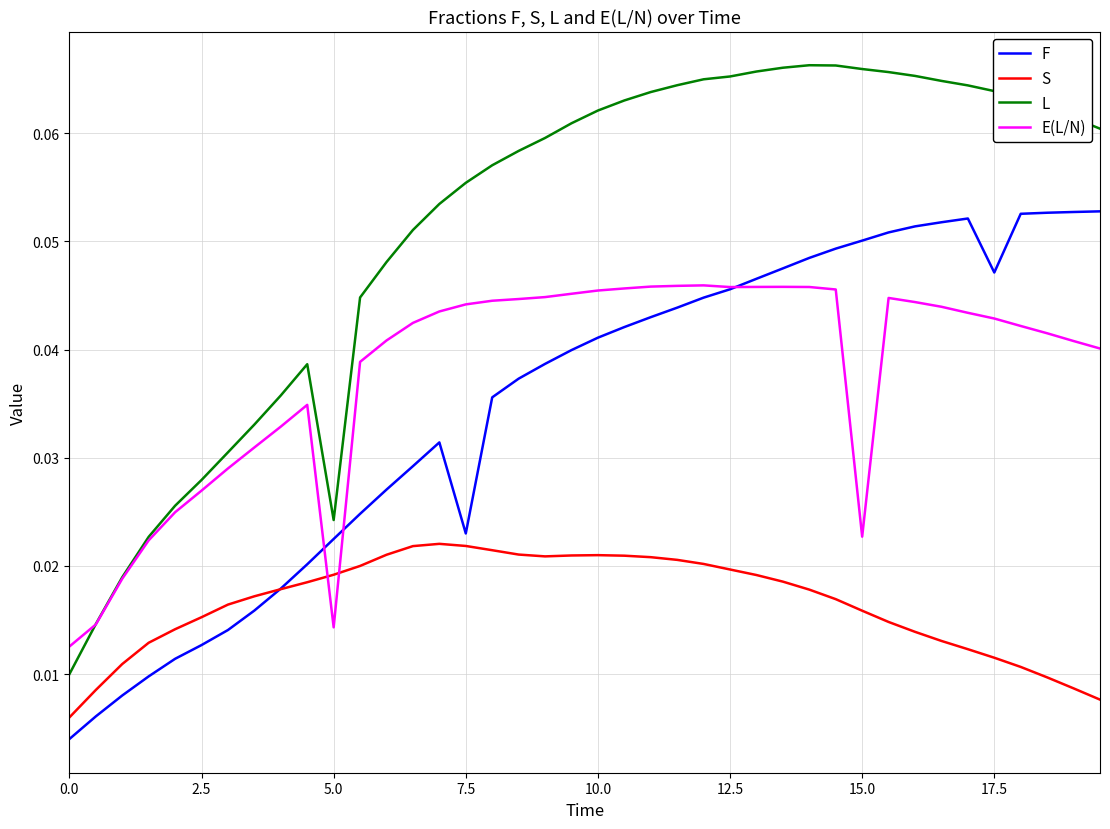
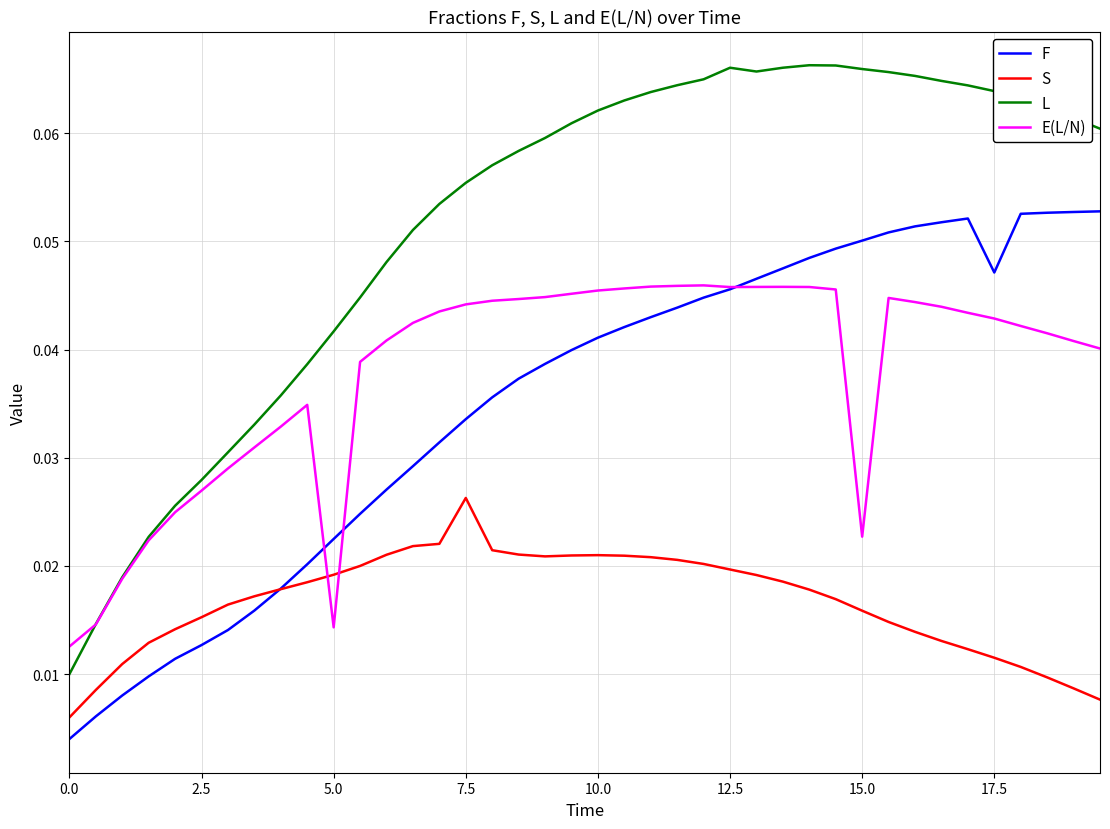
  {
    "F": {
      "0.0": 0.0040,
      "2.5": 0.0127,
      "5.0": 0.0225,
-     "7.5": 0.0230,
+     "7.5": 0.0336,
      "10.0": 0.0411,
      "15.0": 0.0501,
      "17.5": 0.0471
    },
    "S": {
      "0.0": 0.0060,
      "2.5": 0.0153,
      "5.0": 0.0192,
-     "7.5": 0.0218,
+     "7.5": 0.0263,
      "10.0": 0.0210,
      "12.5": 0.0197,
      "15.0": 0.0159,
      "17.5": 0.0115
    },
    "L": {
      "0.0": 0.0100,
      "2.5": 0.0279,
-     "5.0": 0.0242,
+     "5.0": 0.0417,
      "7.5": 0.0554,
      "10.0": 0.0621,
-     "12.5": 0.0653,
+     "12.5": 0.0661,
      "15.0": 0.0659
    },
    "E(L/N)": {
      "0.0": 0.0126,
      "2.5": 0.0270,
      "5.0": 0.0143,
      "7.5": 0.0442,
      "10.0": 0.0455,
      "15.0": 0.0227,
      "17.5": 0.0429
    }
  }
